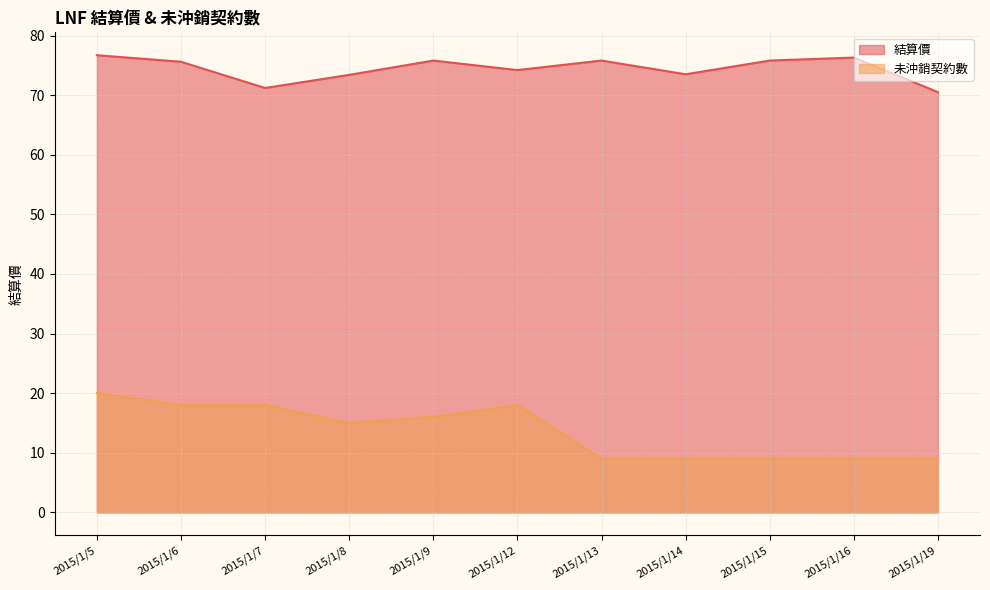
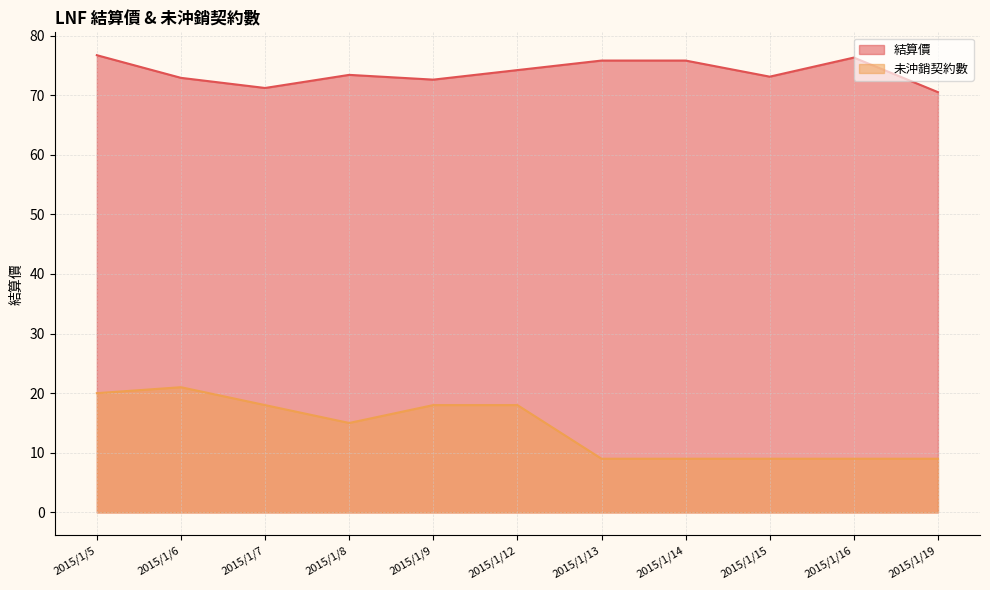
  {
    "結算價": {
      "2015/1/5": 77,
-     "2015/1/6": 76,
+     "2015/1/6": 73,
      "2015/1/7": 71,
      "2015/1/8": 73,
-     "2015/1/9": 76,
+     "2015/1/9": 73,
      "2015/1/12": 74,
      "2015/1/13": 76,
-     "2015/1/14": 74,
-     "2015/1/15": 76,
+     "2015/1/14": 76,
+     "2015/1/15": 73,
      "2015/1/19": 71
    },
    "未沖銷契約數": {
      "2015/1/5": 20,
-     "2015/1/6": 18,
+     "2015/1/6": 21,
      "2015/1/7": 18,
      "2015/1/8": 15,
-     "2015/1/9": 16,
+     "2015/1/9": 18,
      "2015/1/12": 18,
      "2015/1/13": 9,
      "2015/1/14": 9,
      "2015/1/15": 9,
      "2015/1/16": 9,
      "2015/1/19": 9
    }
  }
